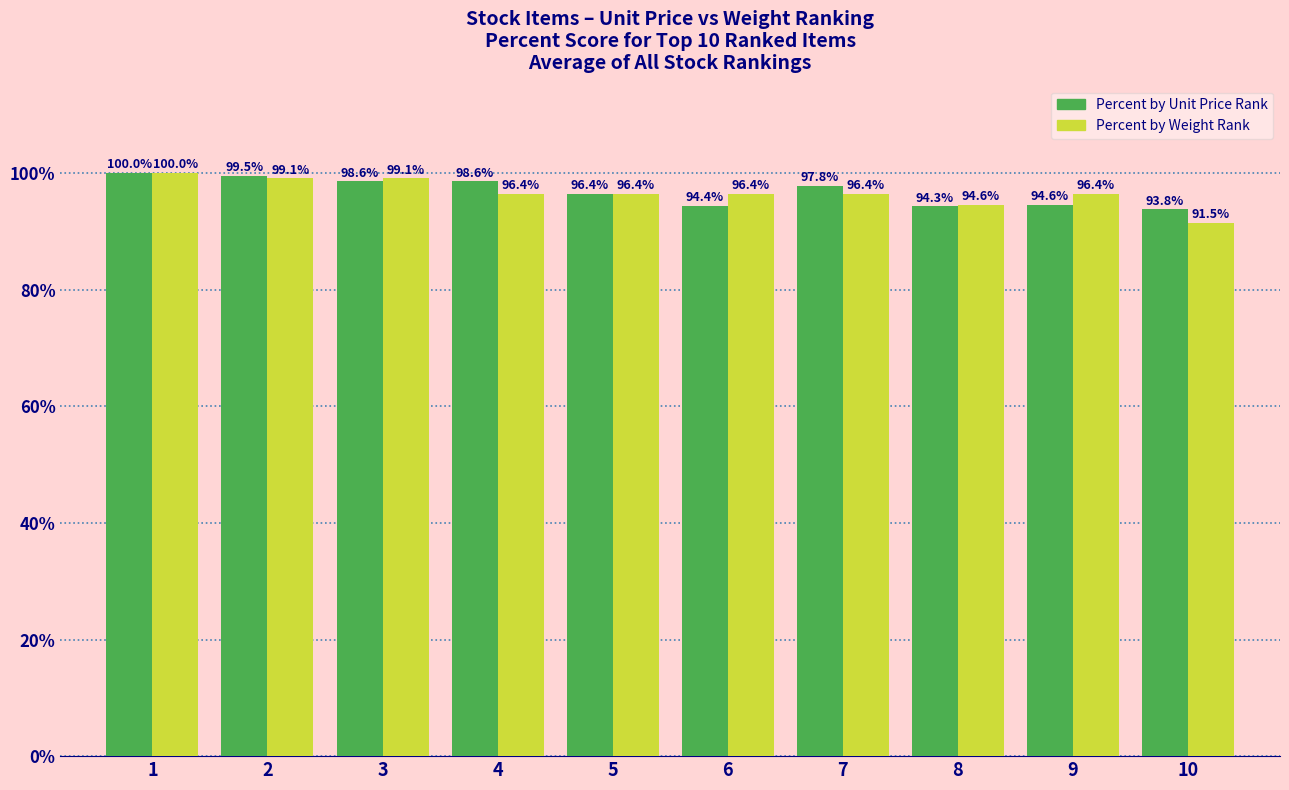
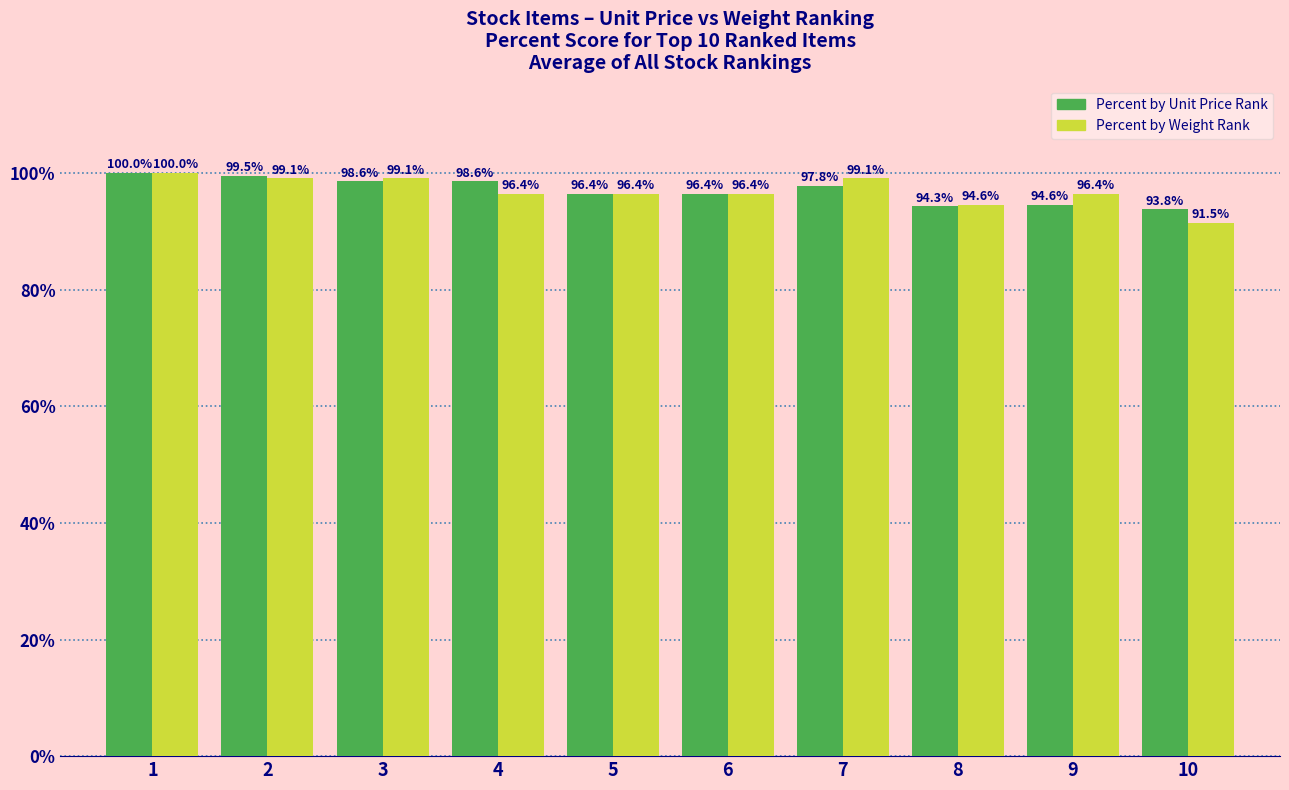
  {
    "Percent by Unit Price Rank": {
      "1": "100.0%",
      "2": "99.5%",
      "3": "98.6%",
      "4": "98.6%",
      "5": "96.4%",
-     "6": "94.4%",
+     "6": "96.4%",
      "7": "97.8%",
      "8": "94.3%",
      "9": "94.6%",
      "10": "93.8%"
    },
    "Percent by Weight Rank": {
      "1": "100.0%",
      "2": "99.1%",
      "3": "99.1%",
      "4": "96.4%",
      "5": "96.4%",
      "6": "96.4%",
-     "7": "96.4%",
+     "7": "99.1%",
      "8": "94.6%",
      "9": "96.4%",
      "10": "91.5%"
    }
  }
